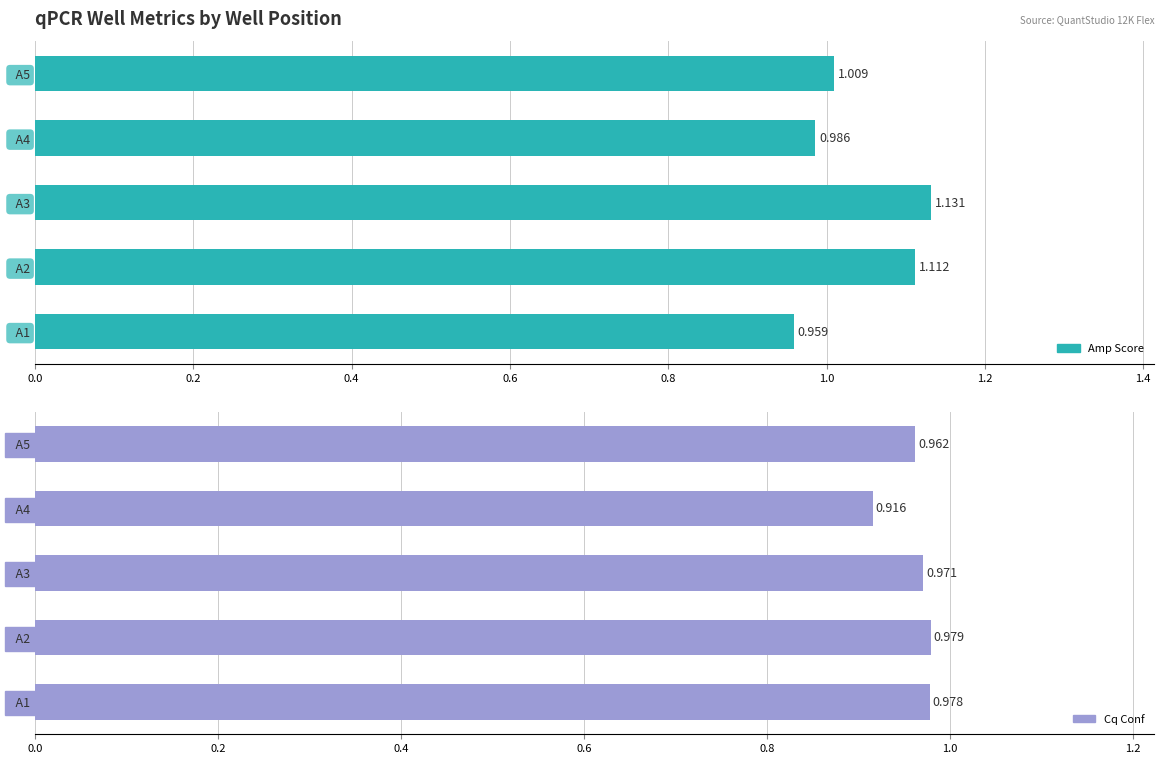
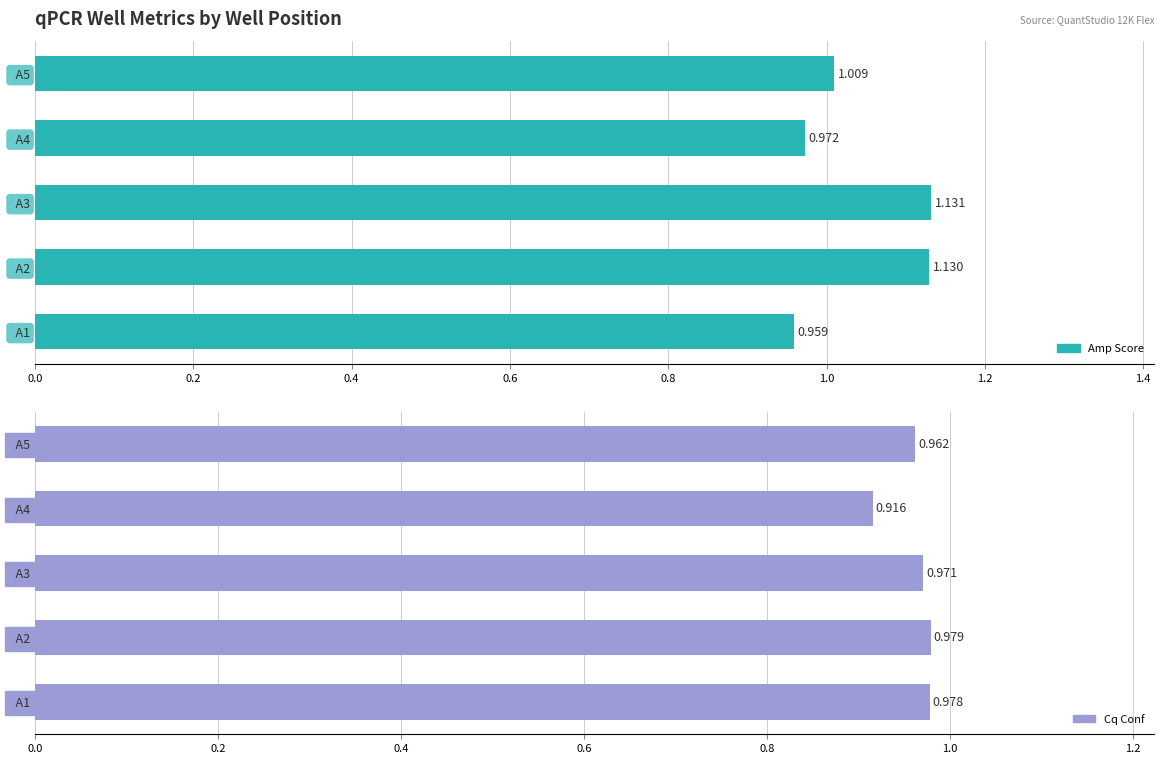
  {
    "qPCR Well Metrics by Well Position": {
      "A5": 1.009,
-     "A4": 0.986,
+     "A4": 0.972,
      "A3": 1.131,
-     "A2": 1.112,
+     "A2": 1.130,
      "A1": 0.959
    }
  }
